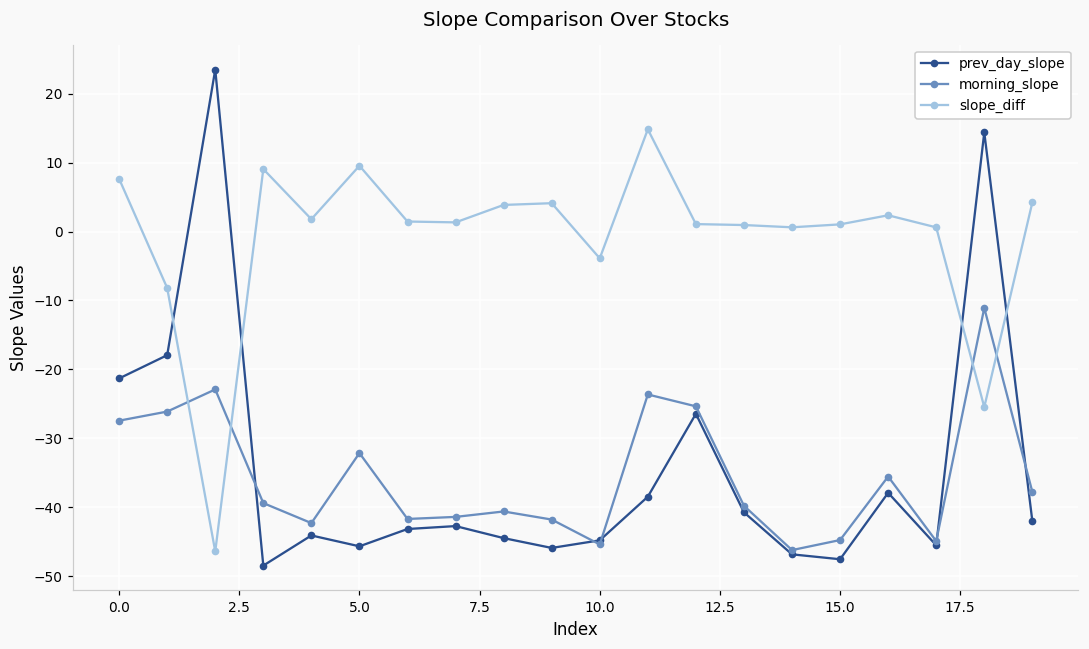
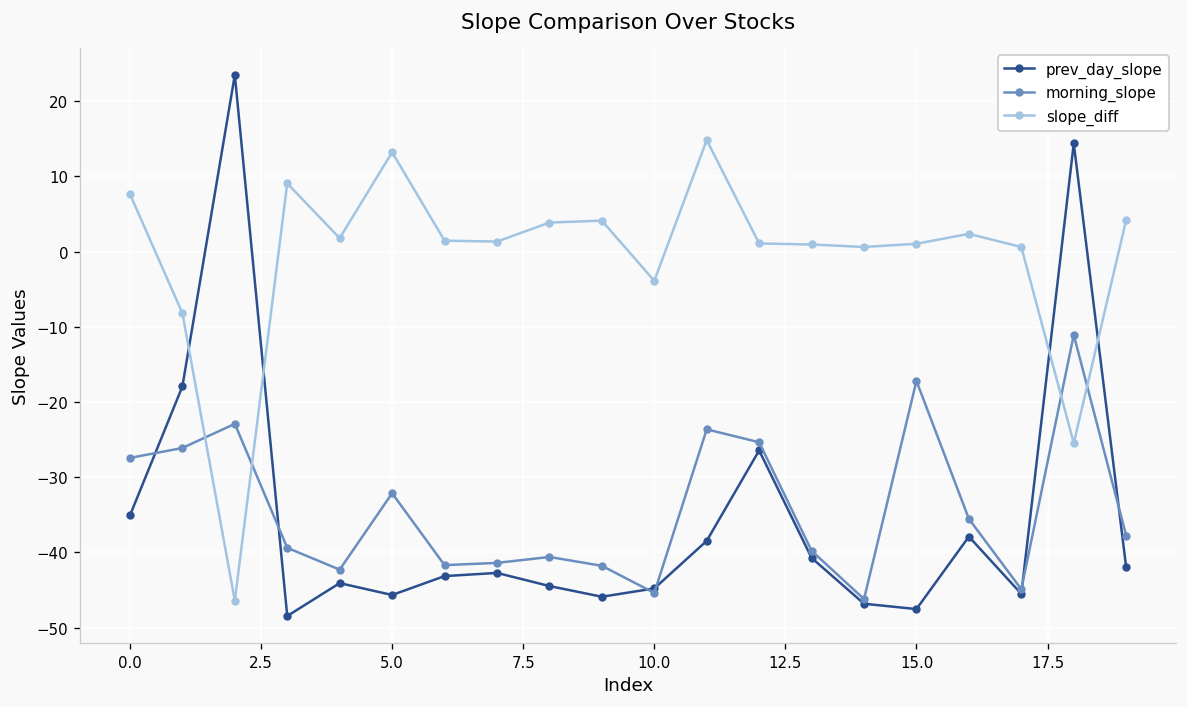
  {
    "prev_day_slope": {
-     "0.0": -21,
+     "0.0": -35,
      "5.0": -46,
      "10.0": -45,
      "15.0": -48
    },
    "morning_slope": {
      "0.0": -27,
      "5.0": -32,
      "10.0": -45,
-     "15.0": -45
+     "15.0": -17
    },
    "slope_diff": {
      "0.0": 8,
-     "5.0": 10,
+     "5.0": 13,
      "10.0": -4,
      "15.0": 1
    }
  }
